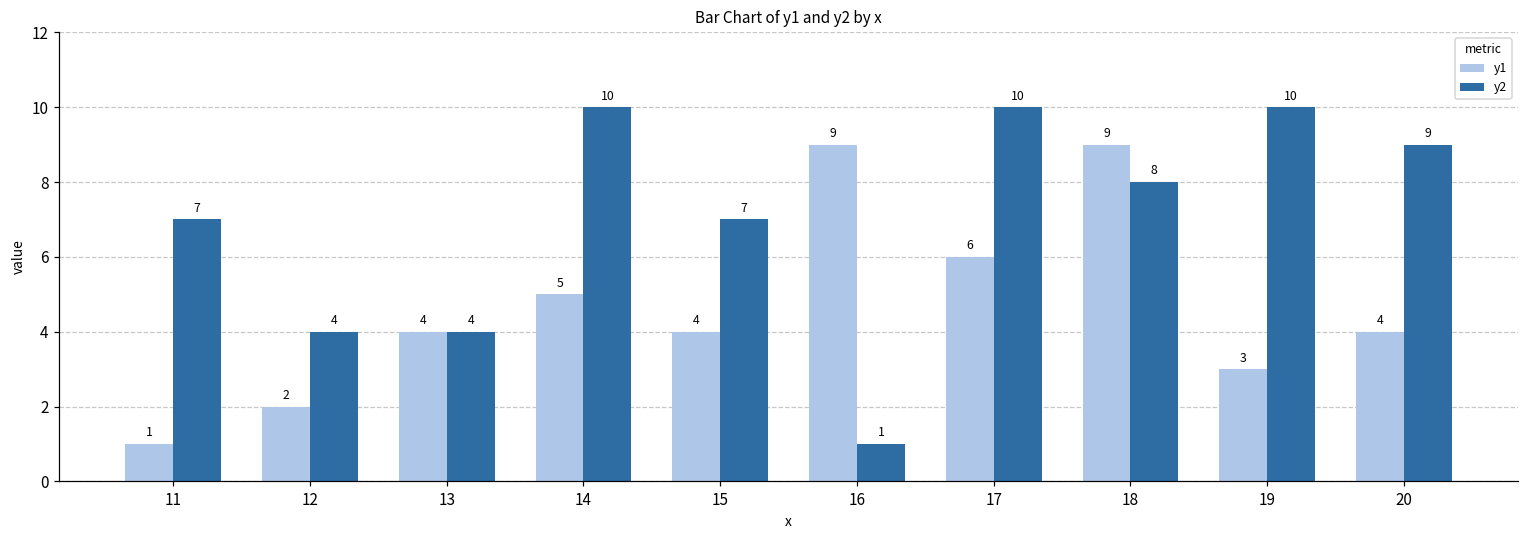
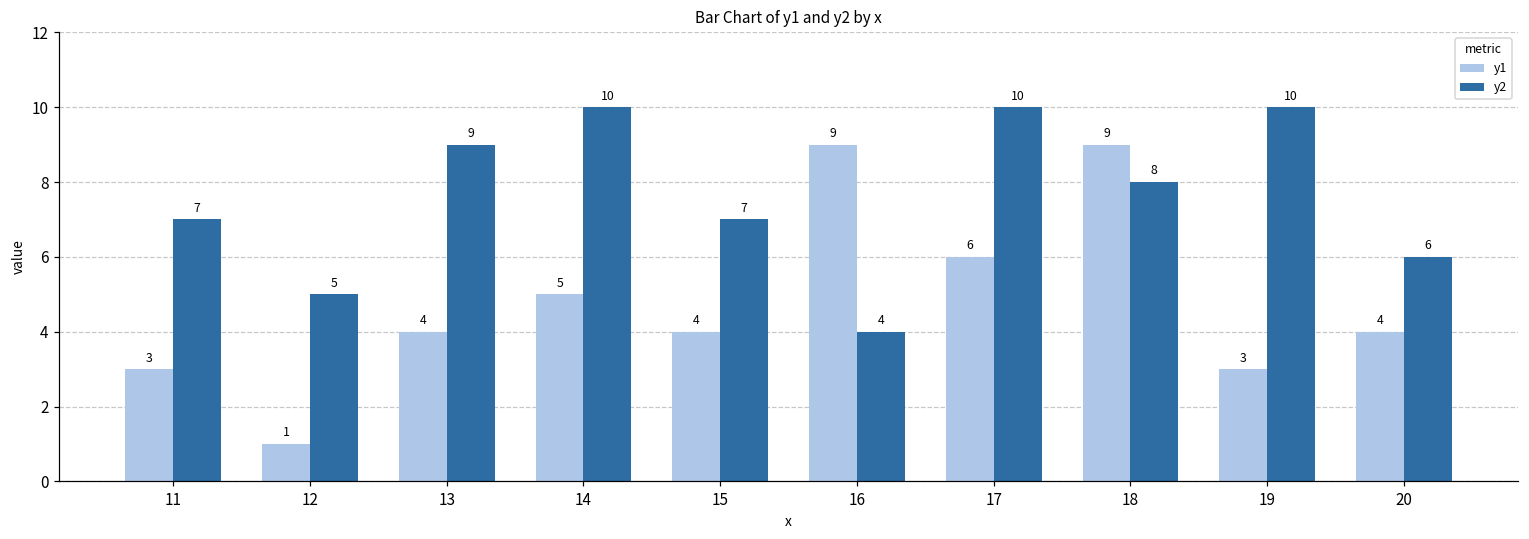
  {
    "y1": {
-     "11": 1,
-     "12": 2,
+     "11": 3,
+     "12": 1,
      "13": 4,
      "14": 5,
      "15": 4,
      "16": 9,
      "17": 6,
      "18": 9,
      "19": 3,
      "20": 4
    },
    "y2": {
      "11": 7,
-     "12": 4,
-     "13": 4,
+     "12": 5,
+     "13": 9,
      "14": 10,
      "15": 7,
-     "16": 1,
+     "16": 4,
      "17": 10,
      "18": 8,
      "19": 10,
-     "20": 9
+     "20": 6
    }
  }
